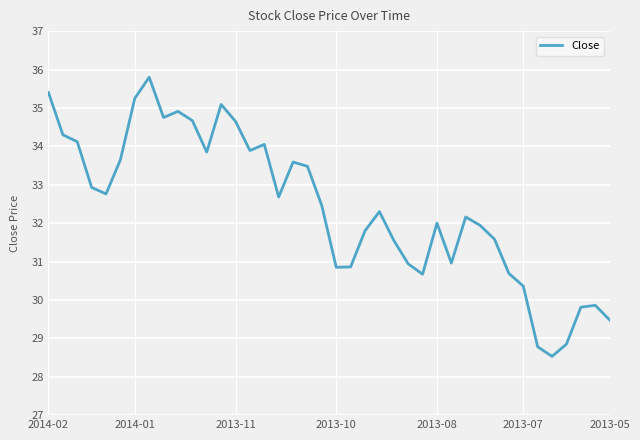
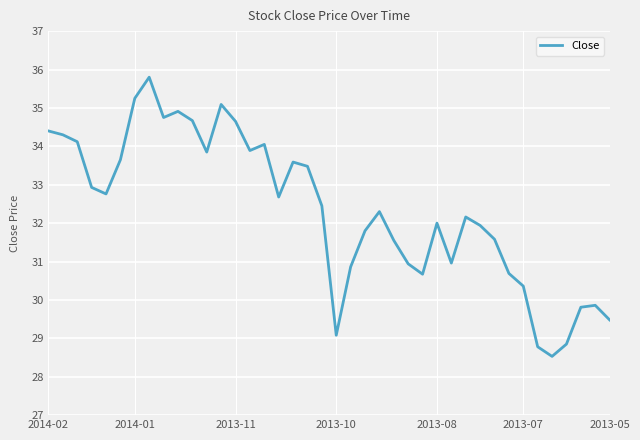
  {
-   "2014-02": 35.4,
+   "2014-02": 34.4,
    "2014-01": 35.3,
    "2013-11": 34.7,
-   "2013-10": 30.9,
+   "2013-10": 29.1,
    "2013-08": 32.0,
    "2013-07": 30.4,
    "2013-05": 29.5
  }
